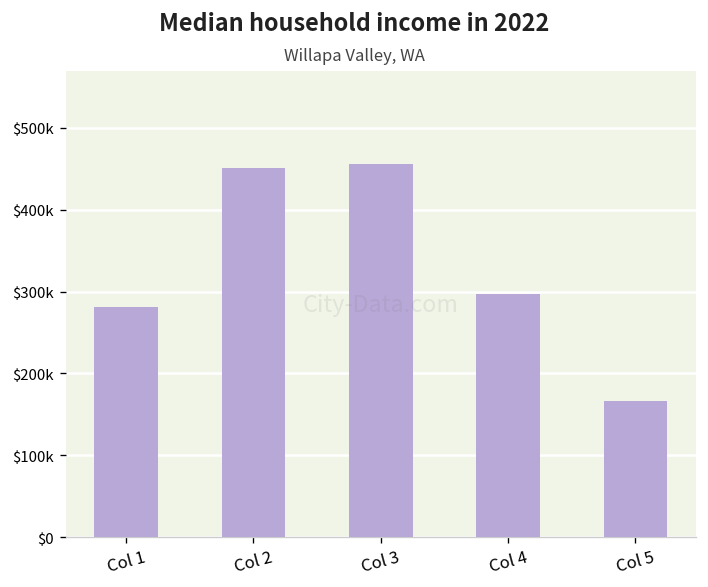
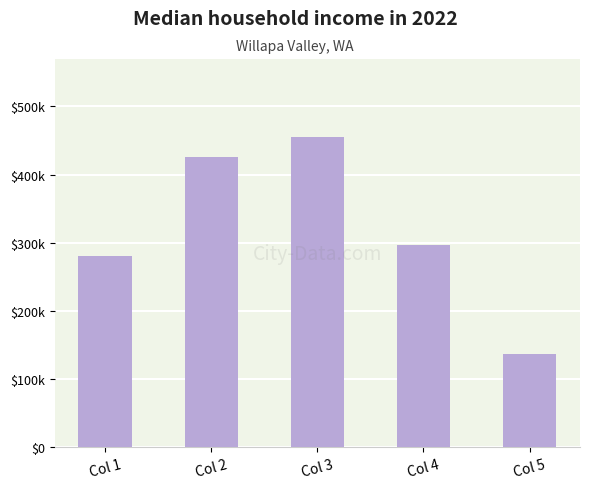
  {
    "Col 1": "$280000",
-   "Col 2": "$450000",
+   "Col 2": "$430000",
    "Col 3": "$460000",
    "Col 4": "$300000",
-   "Col 5": "$170000"
+   "Col 5": "$140000"
  }
